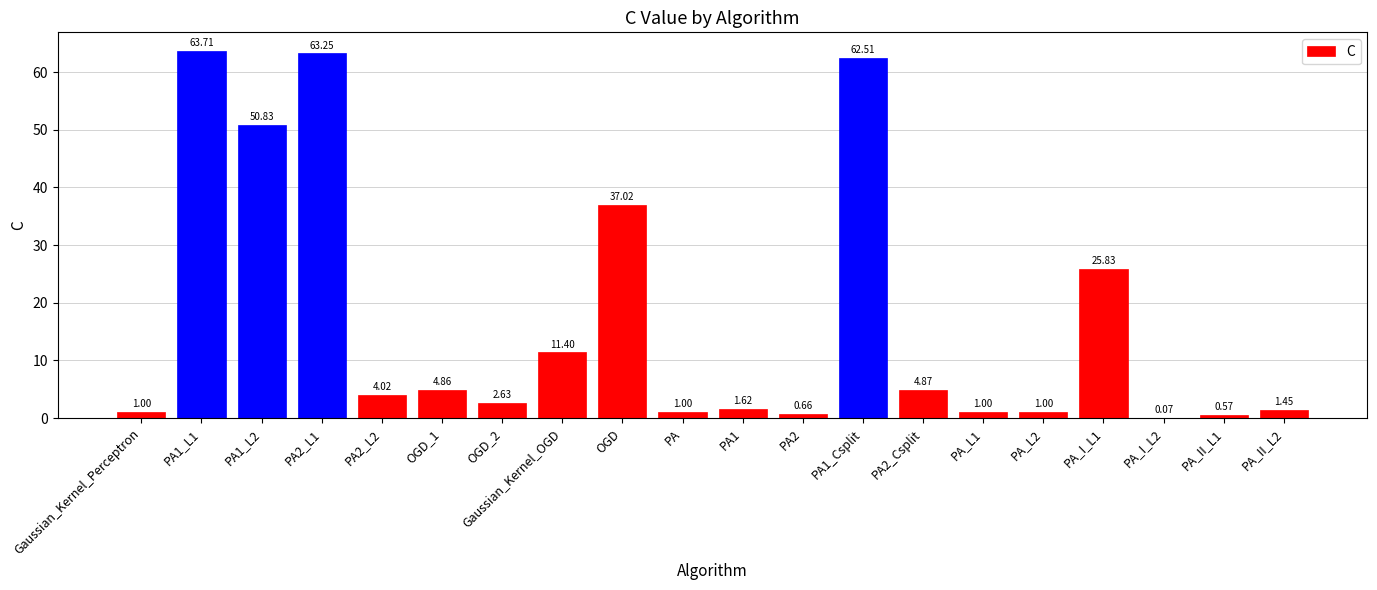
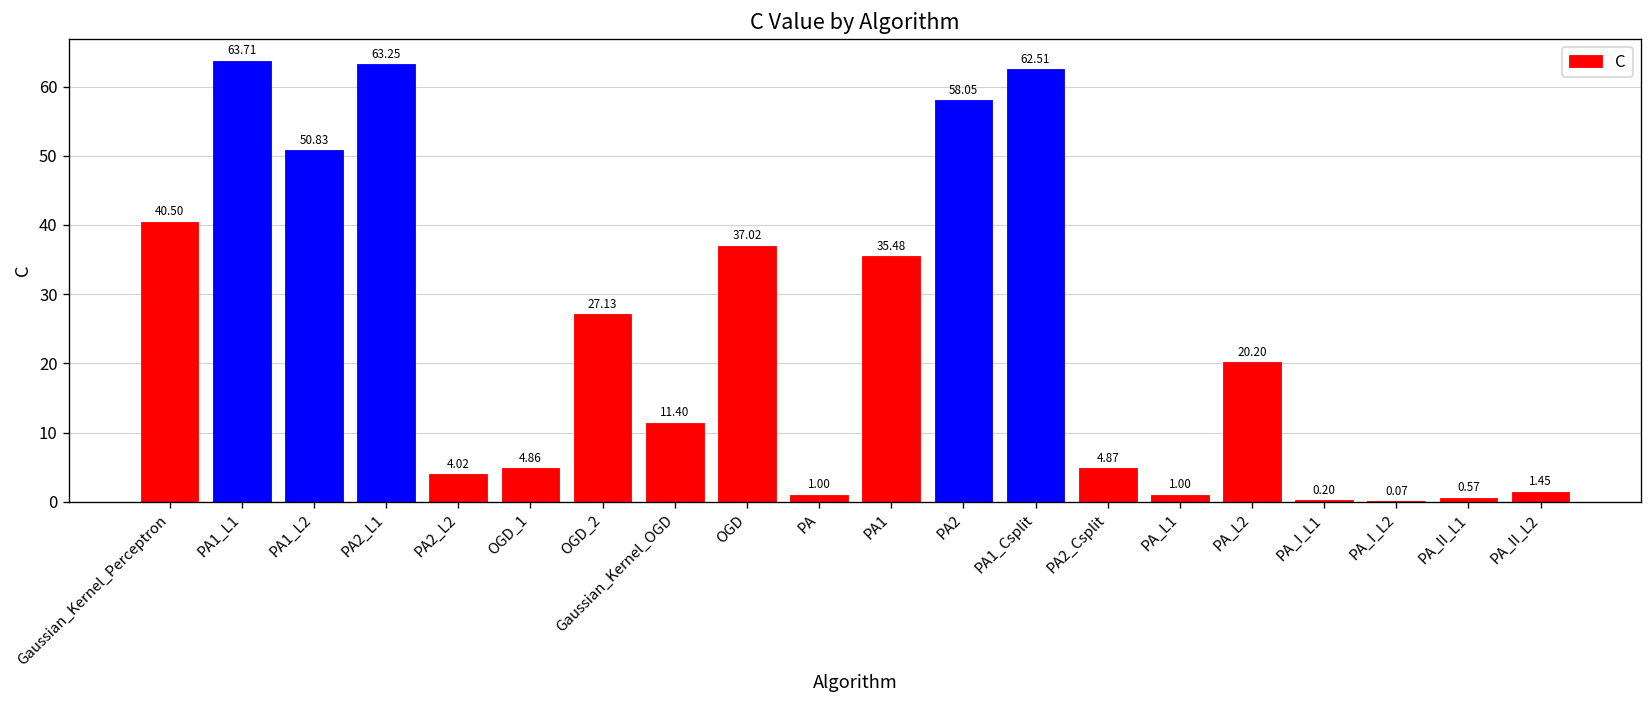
  {
-   "Gaussian_Kernel_Perceptron": 1.00,
+   "Gaussian_Kernel_Perceptron": 40.50,
    "PA1_L1": 63.71,
    "PA1_L2": 50.83,
    "PA2_L1": 63.25,
    "PA2_L2": 4.02,
    "OGD_1": 4.86,
-   "OGD_2": 2.63,
+   "OGD_2": 27.13,
    "Gaussian_Kernel_OGD": 11.40,
    "OGD": 37.02,
    "PA": 1.00,
-   "PA1": 1.62,
-   "PA2": 0.66,
+   "PA1": 35.48,
+   "PA2": 58.05,
    "PA1_Csplit": 62.51,
    "PA2_Csplit": 4.87,
    "PA_L1": 1.00,
-   "PA_L2": 1.00,
-   "PA_I_L1": 25.83,
+   "PA_L2": 20.20,
+   "PA_I_L1": 0.20,
    "PA_I_L2": 0.07,
    "PA_II_L1": 0.57,
    "PA_II_L2": 1.45
  }
